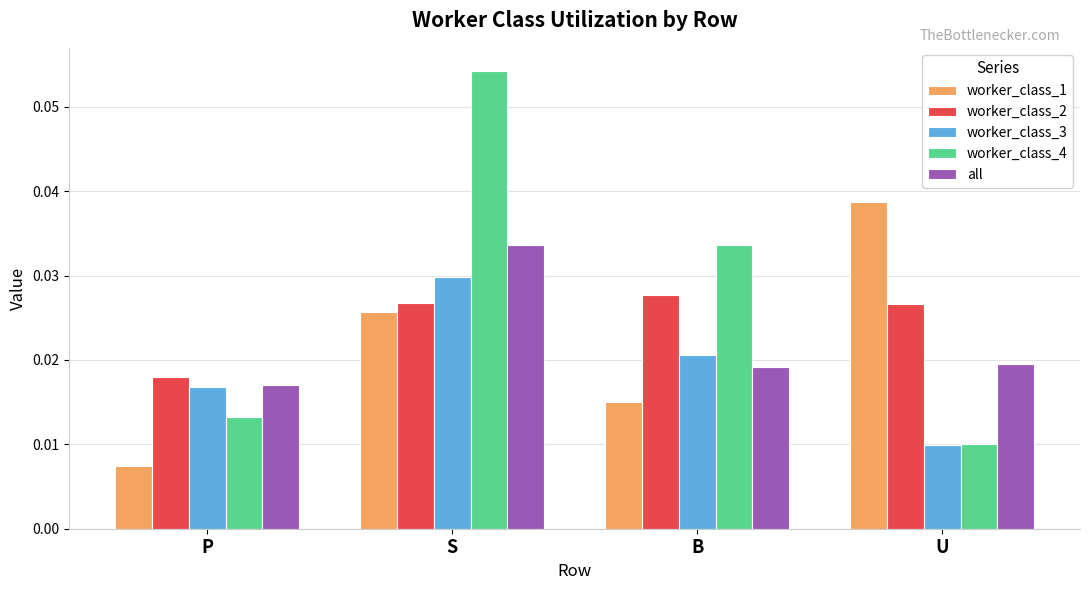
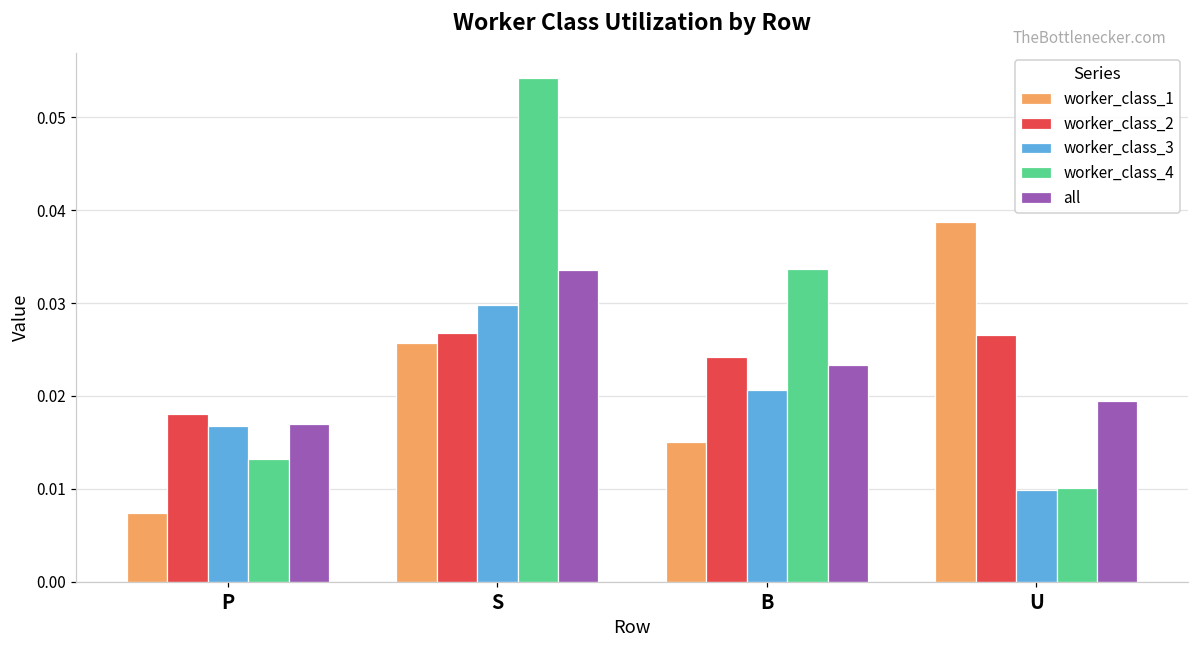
  {
    "worker_class_1": {
      "P": 0.007,
      "S": 0.026,
      "B": 0.015,
      "U": 0.039
    },
    "worker_class_2": {
      "P": 0.018,
      "S": 0.027,
-     "B": 0.028,
+     "B": 0.024,
      "U": 0.027
    },
    "worker_class_3": {
      "P": 0.017,
      "S": 0.030,
      "B": 0.021,
      "U": 0.010
    },
    "worker_class_4": {
      "P": 0.013,
      "S": 0.054,
      "B": 0.034,
      "U": 0.010
    },
    "all": {
      "P": 0.017,
      "S": 0.034,
-     "B": 0.019,
+     "B": 0.023,
      "U": 0.019
    }
  }
